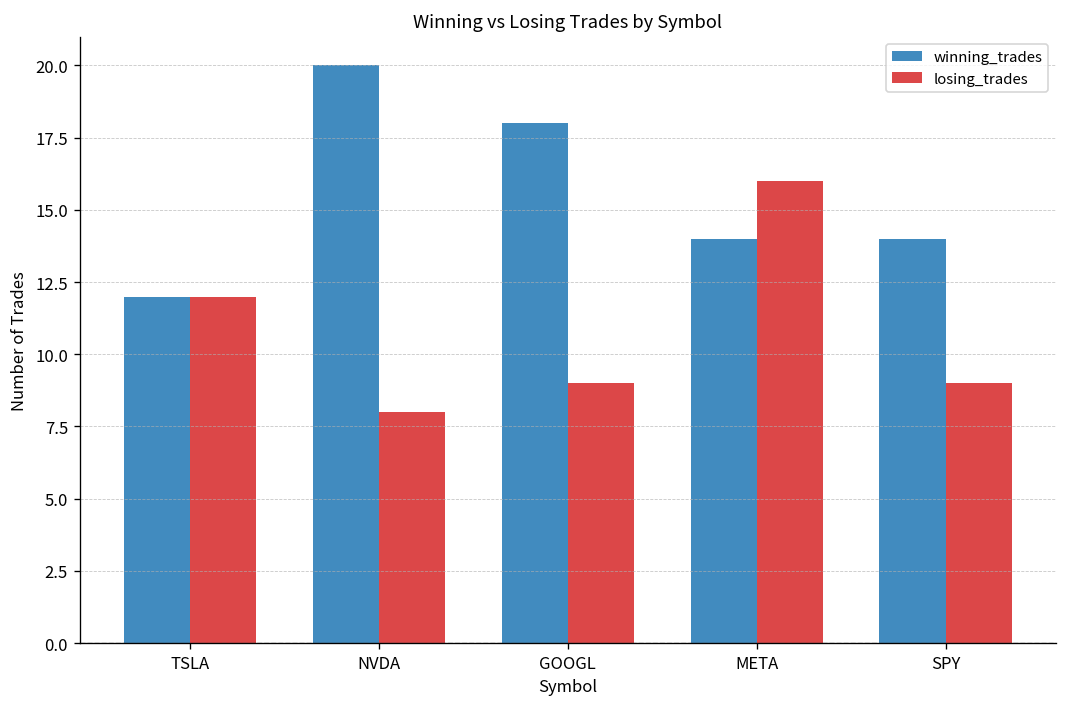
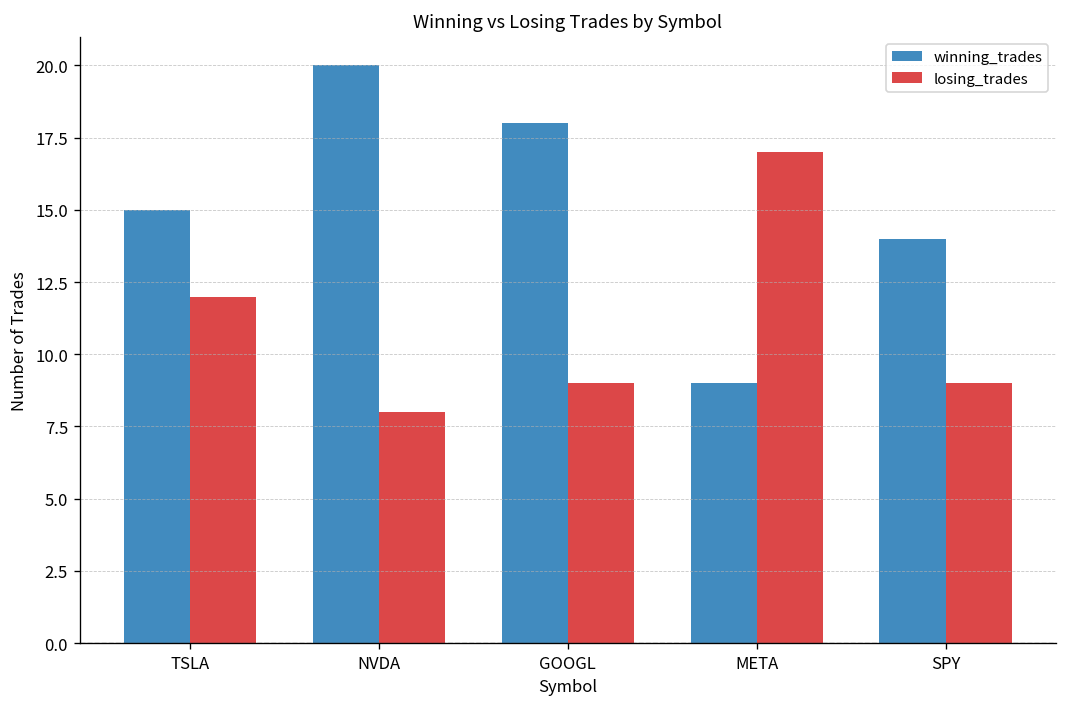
  {
    "winning_trades": {
-     "TSLA": 12,
+     "TSLA": 15,
      "NVDA": 20,
      "GOOGL": 18,
-     "META": 14,
+     "META": 9,
      "SPY": 14
    },
    "losing_trades": {
      "TSLA": 12,
      "NVDA": 8,
      "GOOGL": 9,
-     "META": 16,
+     "META": 17,
      "SPY": 9
    }
  }
